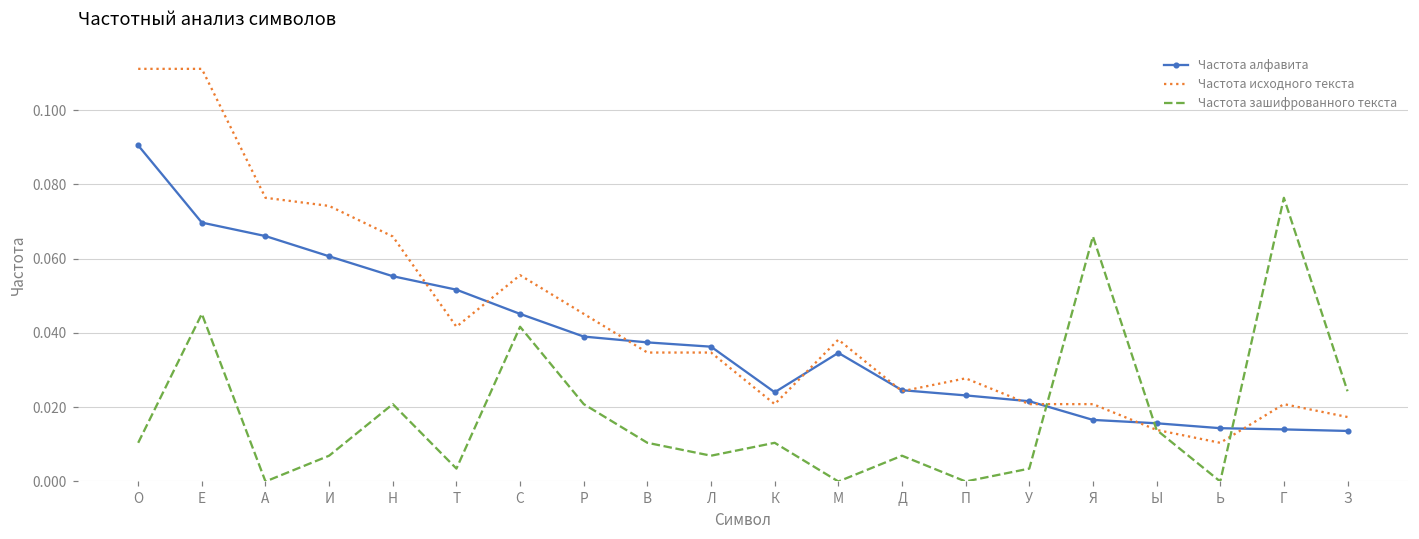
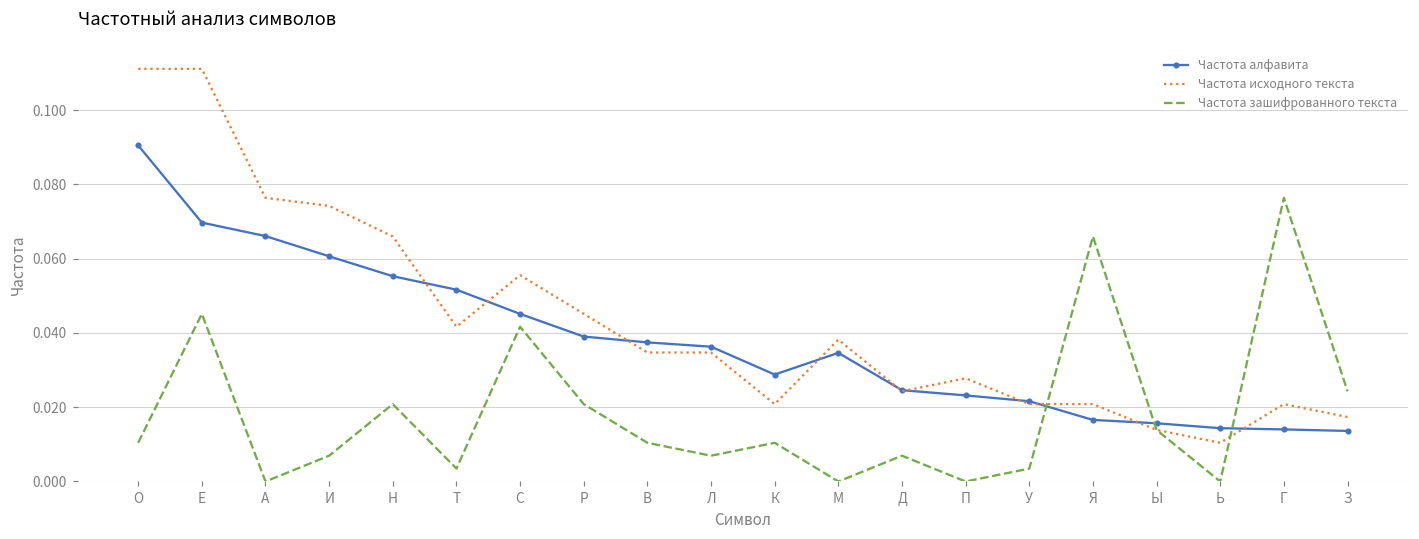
  {
    "Частота алфавита": {
      "О": 0.091,
      "Е": 0.070,
      "А": 0.066,
      "И": 0.061,
      "Н": 0.055,
      "Т": 0.052,
      "С": 0.045,
      "Р": 0.039,
      "В": 0.037,
      "Л": 0.036,
-     "К": 0.024,
+     "К": 0.029,
      "М": 0.035,
      "П": 0.023,
      "У": 0.022,
      "Я": 0.017,
      "Ы": 0.016,
      "Ь": 0.014,
      "Г": 0.014,
      "З": 0.014
    },
    "Частота исходного текста": {
      "О": 0.111,
      "Е": 0.111,
      "А": 0.076,
      "И": 0.074,
      "Н": 0.066,
      "Т": 0.042,
      "С": 0.056,
      "Р": 0.045,
      "В": 0.035,
      "Л": 0.035,
      "К": 0.021,
      "М": 0.038,
      "П": 0.028,
      "У": 0.021,
      "Я": 0.021,
      "Ь": 0.010,
      "Г": 0.021,
      "З": 0.017
    },
    "Частота зашифрованного текста": {
      "О": 0.010,
      "Е": 0.045,
      "А": 0.000,
      "И": 0.007,
      "Н": 0.021,
      "Т": 0.003,
      "С": 0.042,
      "Р": 0.021,
      "В": 0.010,
      "Л": 0.007,
      "К": 0.010,
      "М": 0.000,
      "Д": 0.007,
      "П": 0.000,
      "У": 0.003,
      "Я": 0.066,
      "Ь": 0.000,
      "Г": 0.076,
      "З": 0.024
    }
  }
